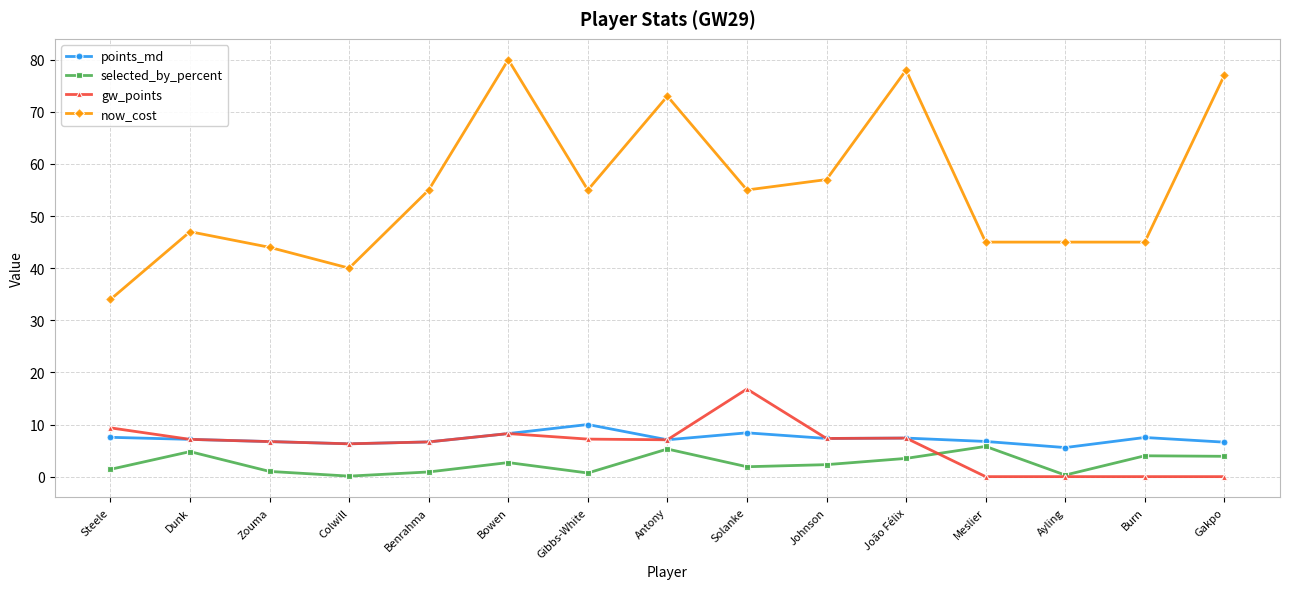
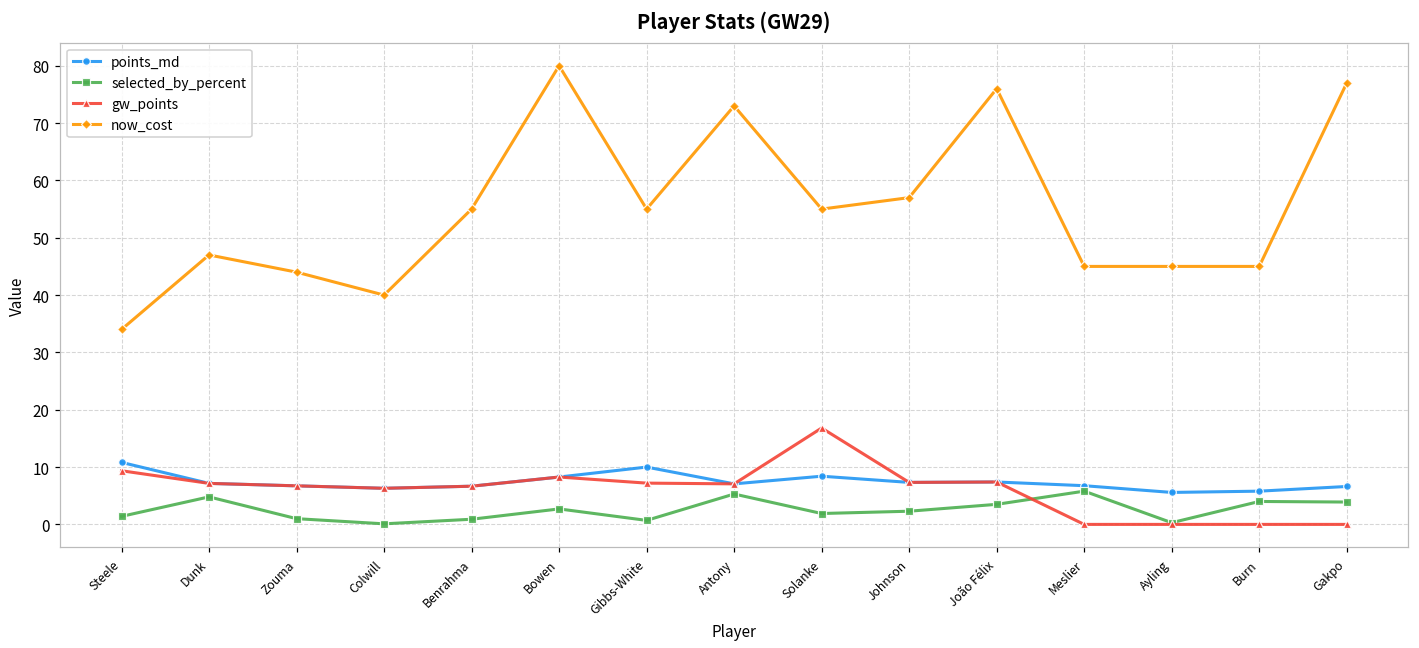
  {
    "points_md": {
-     "Steele": 8,
+     "Steele": 11,
      "Gibbs-White": 10,
      "Solanke": 8,
      "Meslier": 7,
      "Ayling": 6,
-     "Burn": 8,
+     "Burn": 6,
      "Gakpo": 7
    },
    "selected_by_percent": {
      "Steele": 1,
      "Dunk": 5,
      "Zouma": 1,
      "Colwill": 0,
      "Benrahma": 1,
      "Bowen": 3,
      "Gibbs-White": 1,
      "Antony": 5,
      "Solanke": 2,
      "Johnson": 2,
      "João Félix": 4,
      "Meslier": 6,
      "Burn": 4,
      "Gakpo": 4
    },
    "gw_points": {
      "Steele": 9,
      "Gibbs-White": 7,
      "Solanke": 17,
      "Meslier": 0,
      "Burn": 0,
      "Gakpo": 0
    },
    "now_cost": {
      "Steele": 34,
      "Dunk": 47,
      "Zouma": 44,
      "Colwill": 40,
      "Benrahma": 55,
      "Bowen": 80,
      "Gibbs-White": 55,
      "Antony": 73,
      "Solanke": 55,
      "Johnson": 57,
-     "João Félix": 78,
+     "João Félix": 76,
      "Meslier": 45,
      "Ayling": 45,
      "Burn": 45,
      "Gakpo": 77
    }
  }
